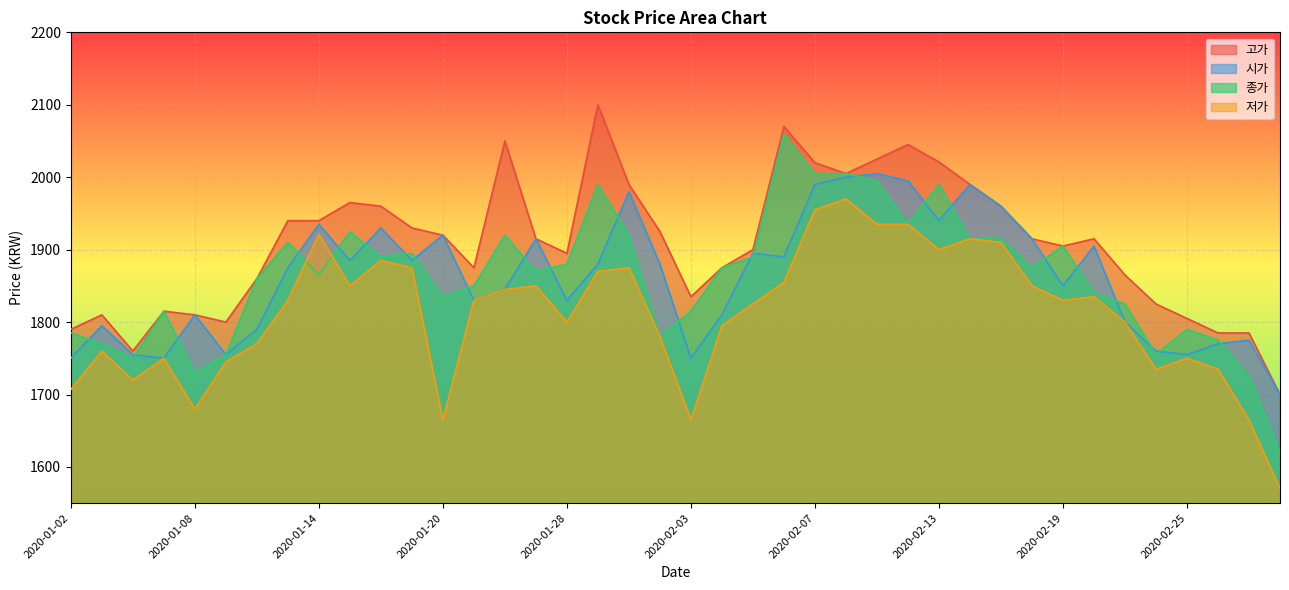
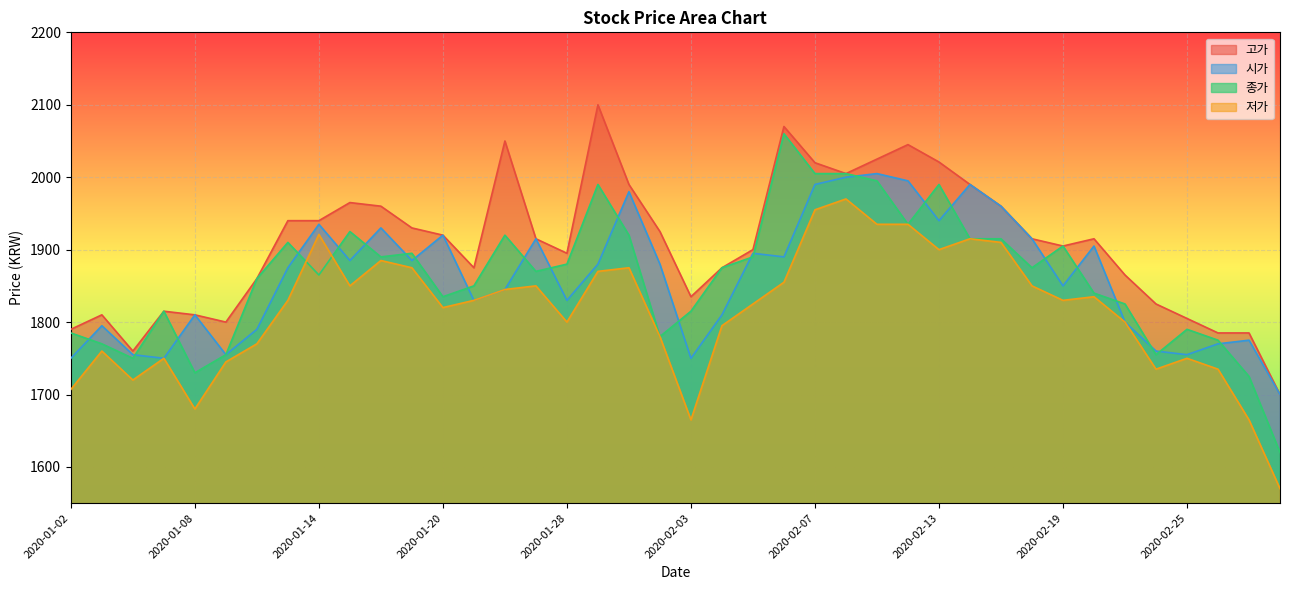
  {
    "고가": {
      "2020-01-02": 1790,
      "2020-01-14": 1940,
      "2020-01-28": 1900,
      "2020-02-03": 1840,
      "2020-02-07": 2020,
      "2020-02-13": 2020,
      "2020-02-25": 1810
    },
    "시가": {
      "2020-01-02": 1750,
      "2020-01-14": 1940,
      "2020-01-28": 1830,
      "2020-02-03": 1750,
      "2020-02-07": 1990,
      "2020-02-13": 1940,
      "2020-02-19": 1850,
      "2020-02-25": 1760
    },
    "종가": {
      "2020-01-02": 1790,
      "2020-01-08": 1730,
      "2020-01-14": 1870,
      "2020-01-20": 1840,
      "2020-01-28": 1880,
      "2020-02-03": 1820,
      "2020-02-07": 2010,
      "2020-02-13": 1990,
      "2020-02-25": 1790
    },
    "저가": {
      "2020-01-02": 1710,
      "2020-01-08": 1680,
      "2020-01-14": 1920,
-     "2020-01-20": 1670,
+     "2020-01-20": 1820,
      "2020-01-28": 1800,
      "2020-02-03": 1670,
      "2020-02-07": 1960,
      "2020-02-13": 1900,
      "2020-02-19": 1830,
      "2020-02-25": 1750
    }
  }
